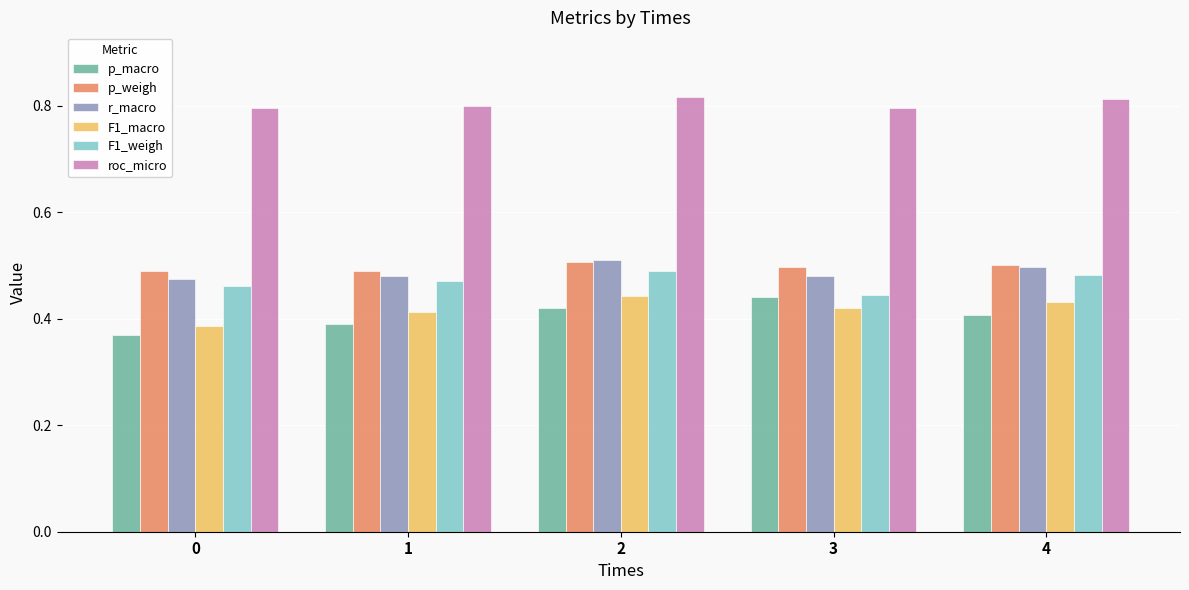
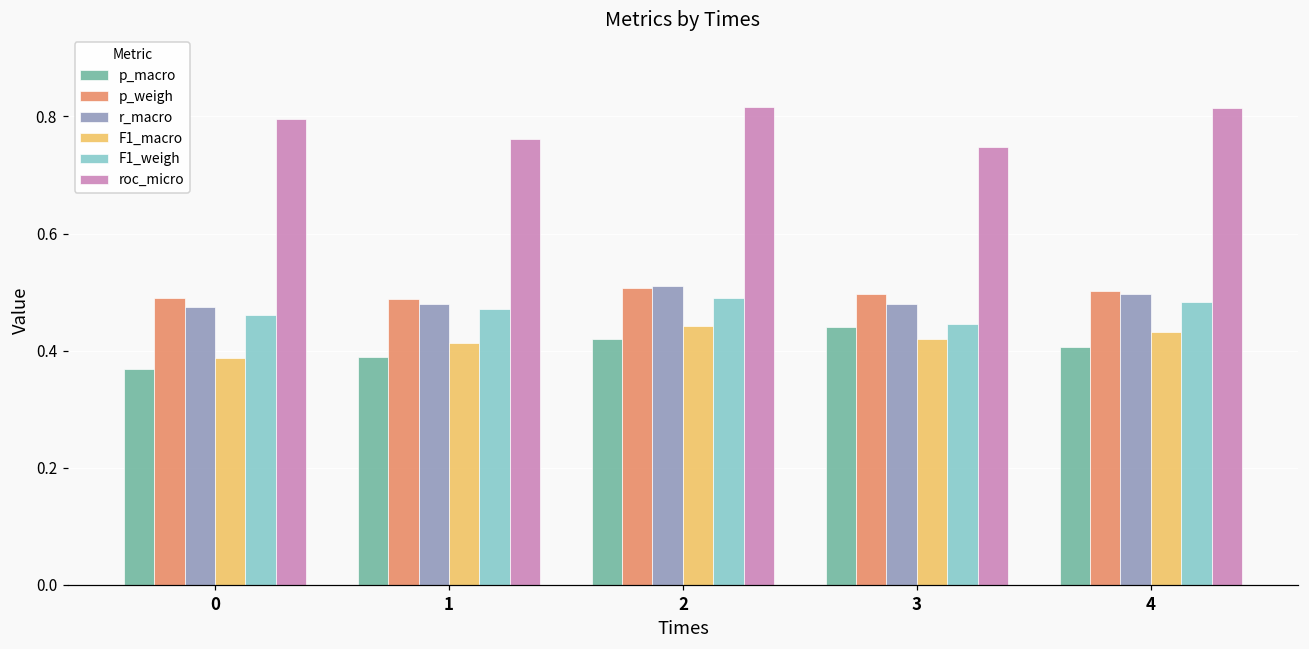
  {
    "roc_micro": {
      "0": 0.80,
-     "1": 0.80,
+     "1": 0.76,
      "2": 0.82,
-     "3": 0.80,
+     "3": 0.75,
      "4": 0.81
    }
  }
